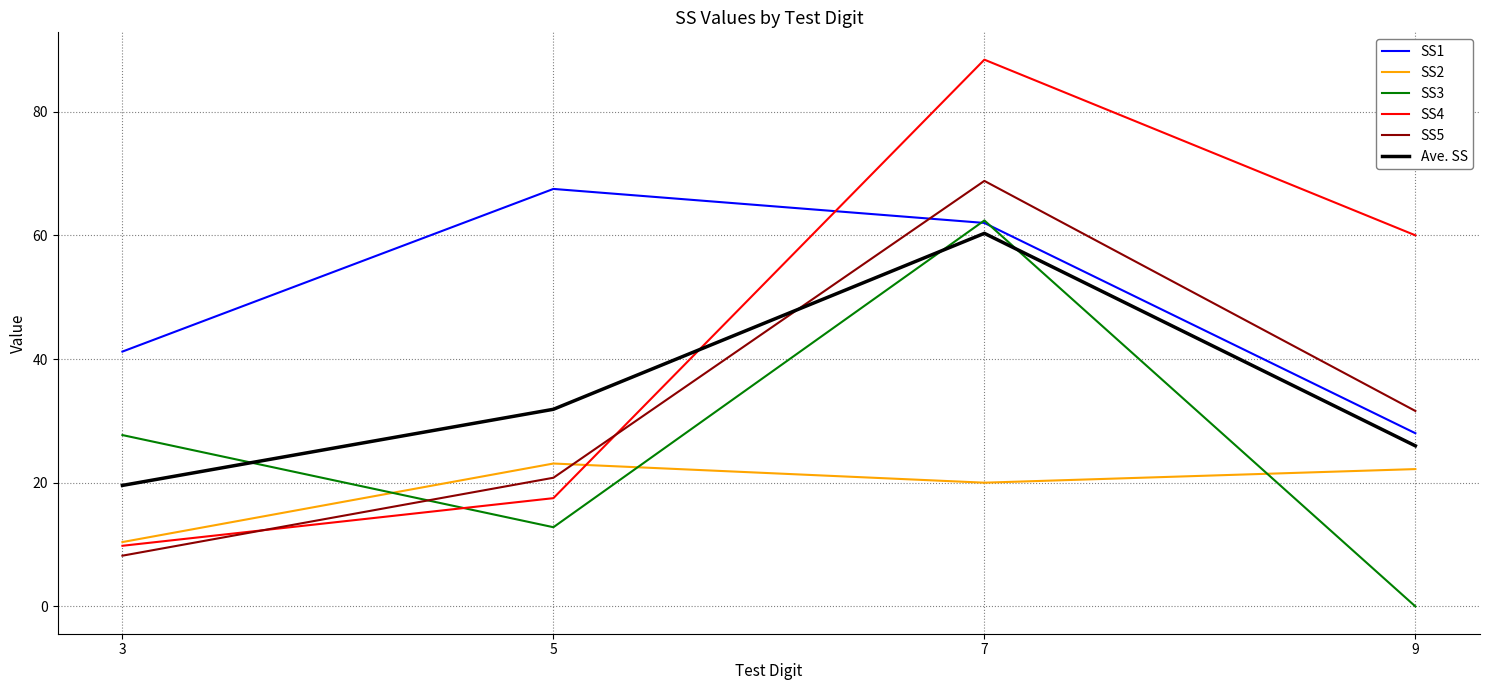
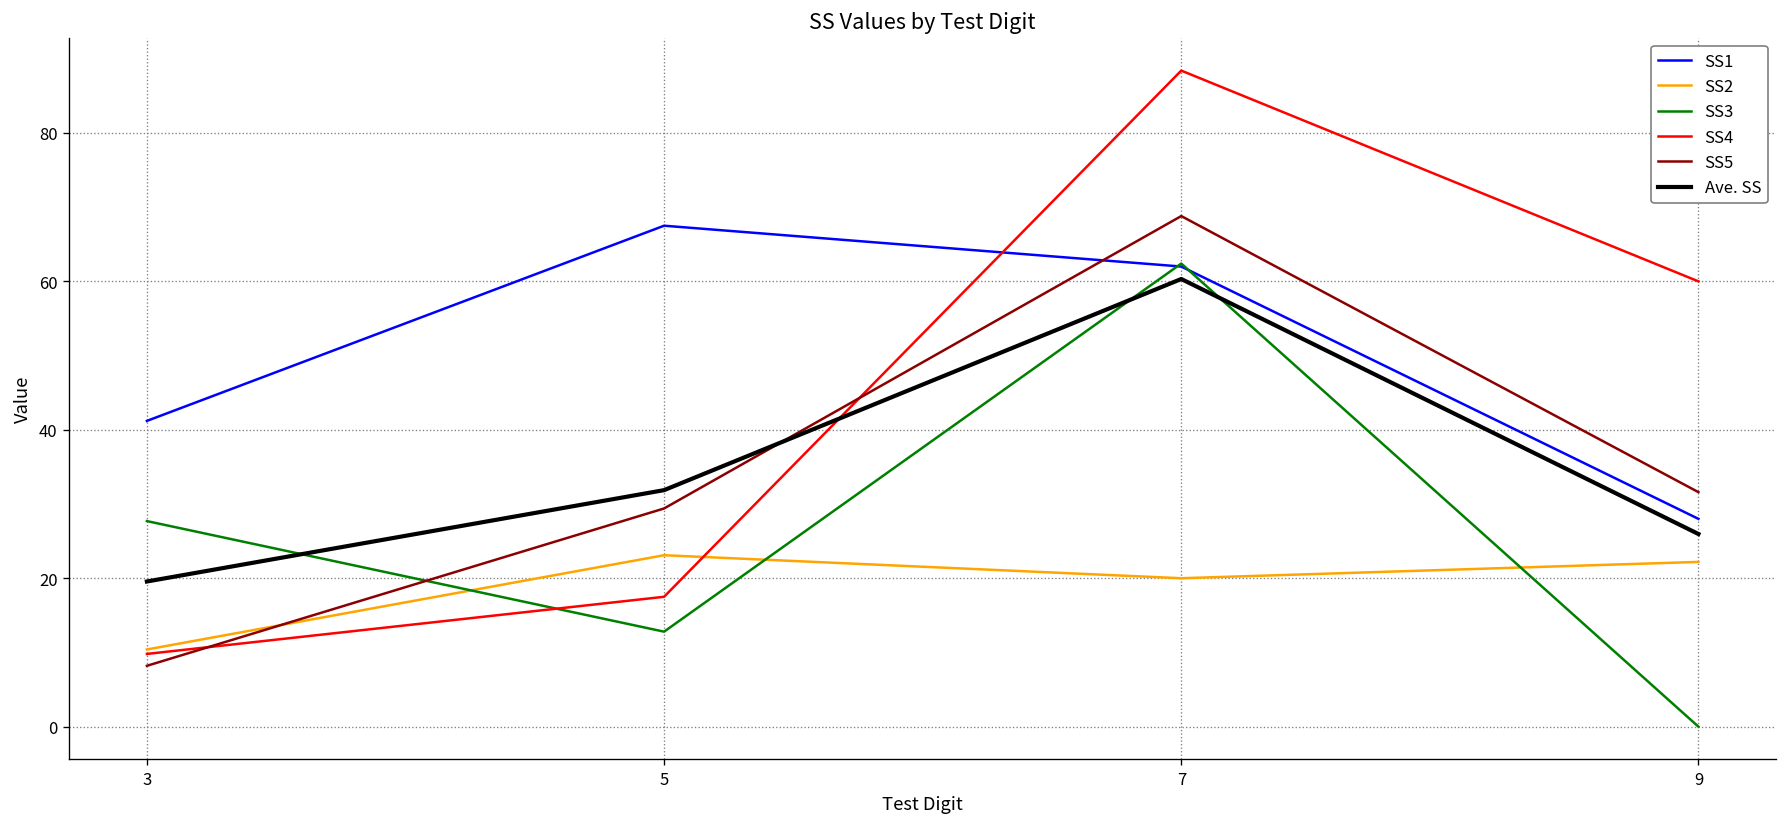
  {
    "SS1": {
      "3": 41,
      "5": 68,
      "9": 28
    },
    "SS2": {
      "3": 10,
      "5": 23,
      "7": 20,
      "9": 22
    },
    "SS3": {
      "3": 28,
      "5": 13,
      "9": 0
    },
    "SS4": {
      "3": 10,
      "5": 18,
      "7": 88,
      "9": 60
    },
    "SS5": {
      "3": 8,
-     "5": 21,
+     "5": 29,
      "7": 69,
      "9": 32
    },
    "Ave. SS": {
      "3": 20,
      "5": 32,
      "7": 60,
      "9": 26
    }
  }
